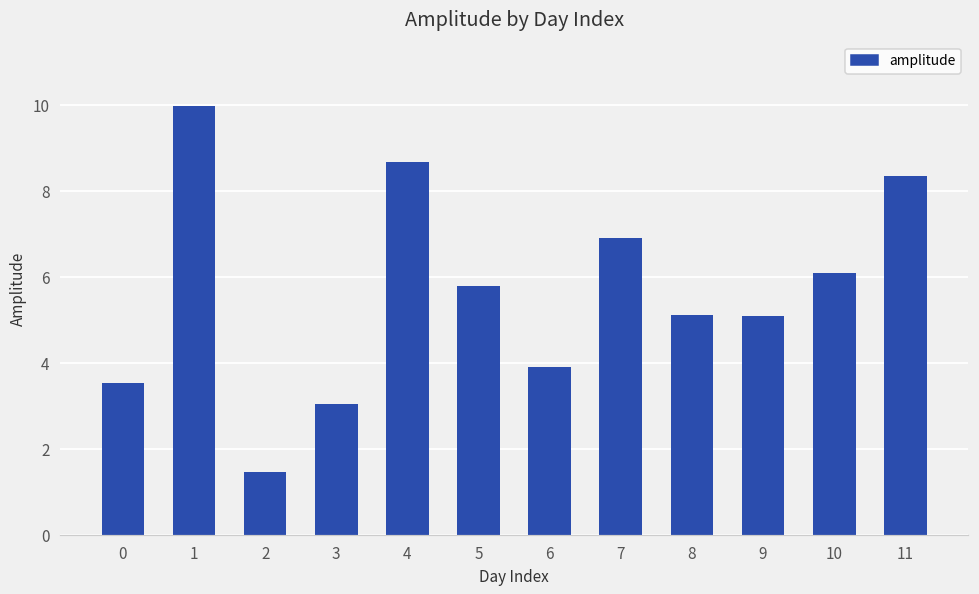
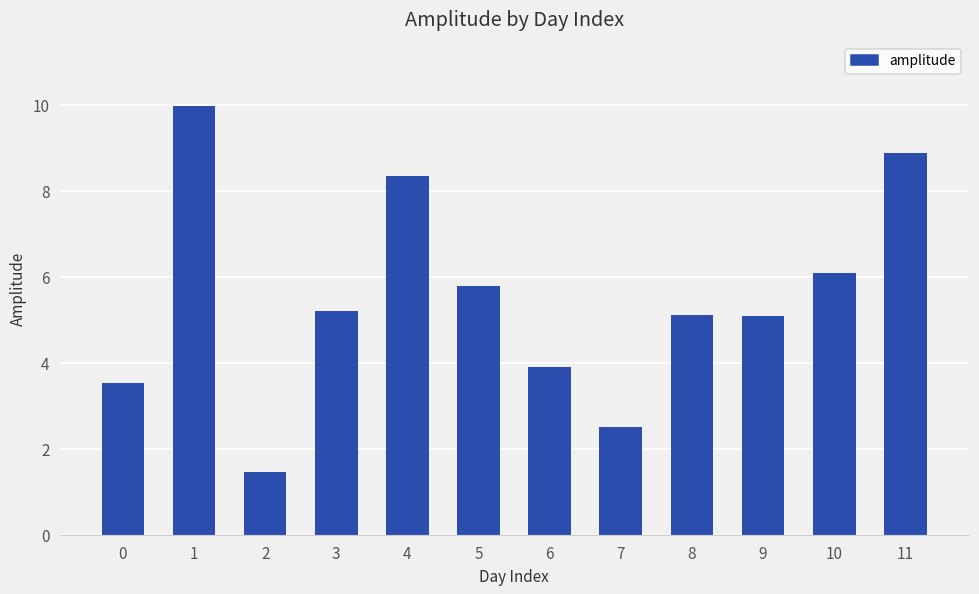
  {
    "0": 3.5,
    "1": 10.0,
    "2": 1.5,
-   "3": 3.1,
-   "4": 8.7,
+   "3": 5.2,
+   "4": 8.3,
    "5": 5.8,
    "6": 3.9,
-   "7": 6.9,
+   "7": 2.5,
    "8": 5.1,
    "9": 5.1,
    "10": 6.1,
-   "11": 8.4
+   "11": 8.9
  }
